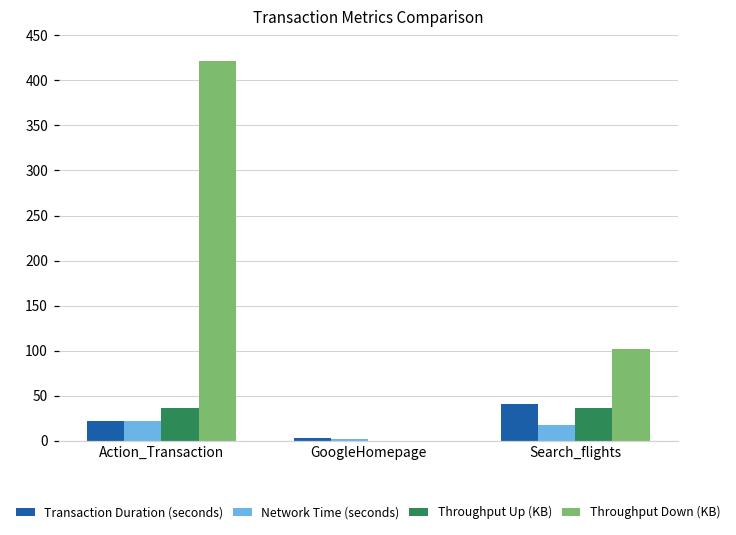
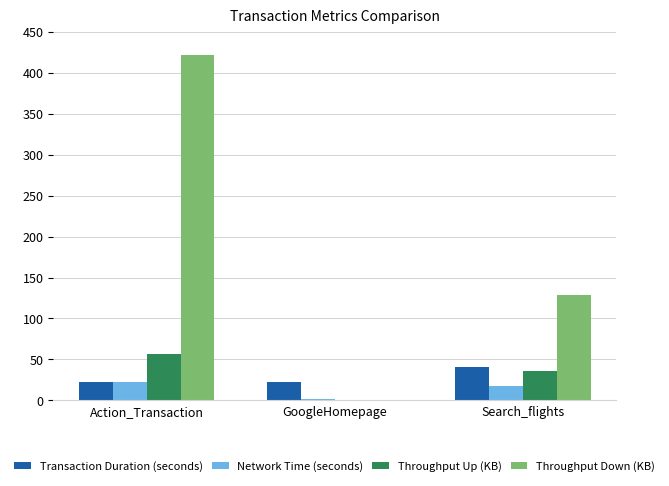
  {
    "Transaction Duration (seconds)": {
      "Action_Transaction": 20,
-     "GoogleHomepage": 0,
+     "GoogleHomepage": 20,
      "Search_flights": 40
    },
    "Network Time (seconds)": {
      "Action_Transaction": 20,
      "Search_flights": 20
    },
    "Throughput Up (KB)": {
-     "Action_Transaction": 40,
+     "Action_Transaction": 60,
      "GoogleHomepage": 0,
      "Search_flights": 40
    },
    "Throughput Down (KB)": {
      "Action_Transaction": 420,
      "GoogleHomepage": 0,
-     "Search_flights": 100
+     "Search_flights": 130
    }
  }
